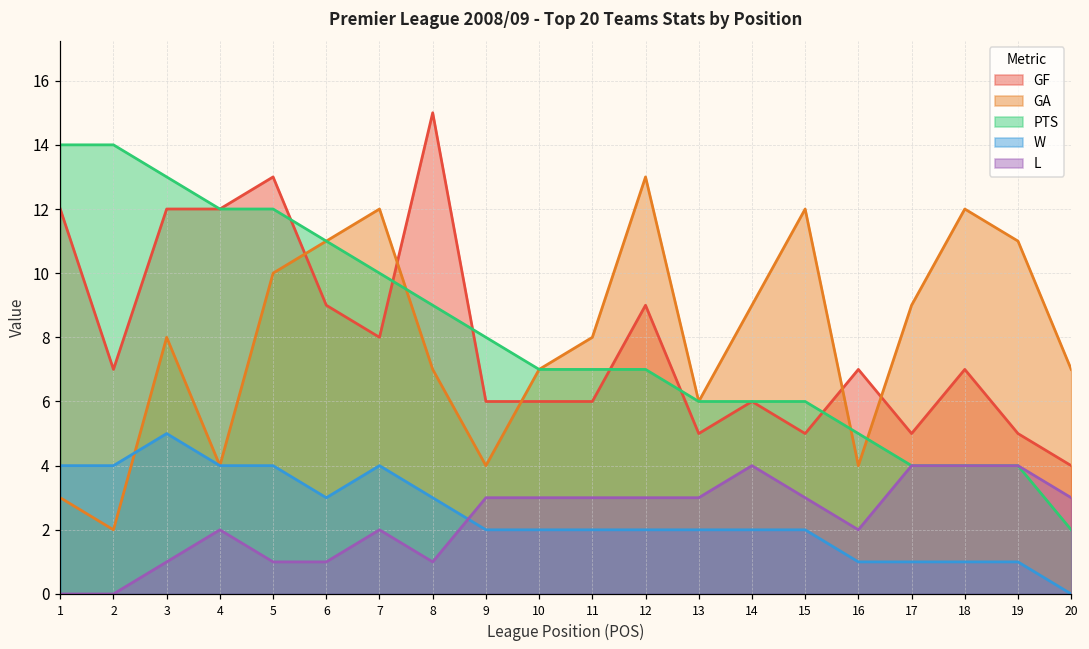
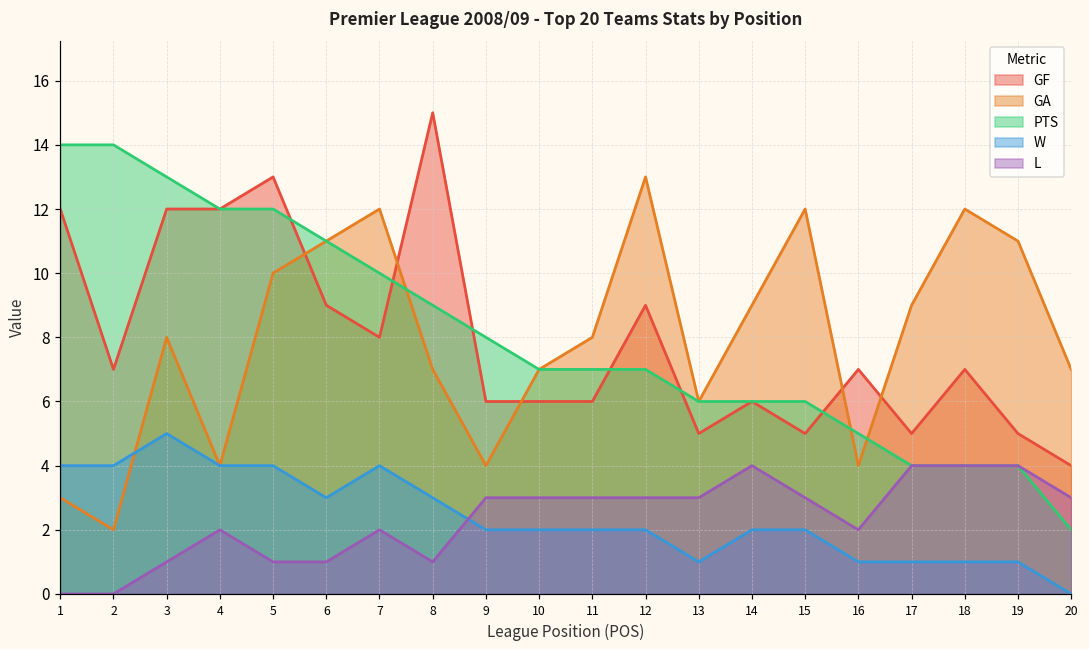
  {
    "PTS": {
      "1": 14,
      "2": 14,
      "3": 13,
      "5": 12,
      "7": 10,
      "8": 9,
      "9": 8,
      "11": 7,
      "12": 7,
      "15": 6,
      "16": 5,
      "20": 2
    },
    "W": {
      "1": 4,
      "2": 4,
      "3": 5,
      "5": 4,
      "6": 3,
      "7": 4,
      "8": 3,
      "9": 2,
      "10": 2,
      "11": 2,
      "12": 2,
-     "13": 2,
+     "13": 1,
      "14": 2,
      "15": 2,
      "16": 1,
      "17": 1,
      "18": 1,
      "19": 1,
      "20": 0
    },
    "L": {
      "1": 0,
      "2": 0,
      "3": 1,
      "4": 2,
      "5": 1,
      "6": 1,
      "7": 2,
      "8": 1,
      "9": 3,
      "10": 3,
      "11": 3,
      "12": 3,
      "13": 3,
      "14": 4,
      "15": 3,
      "16": 2,
      "20": 3
    }
  }
